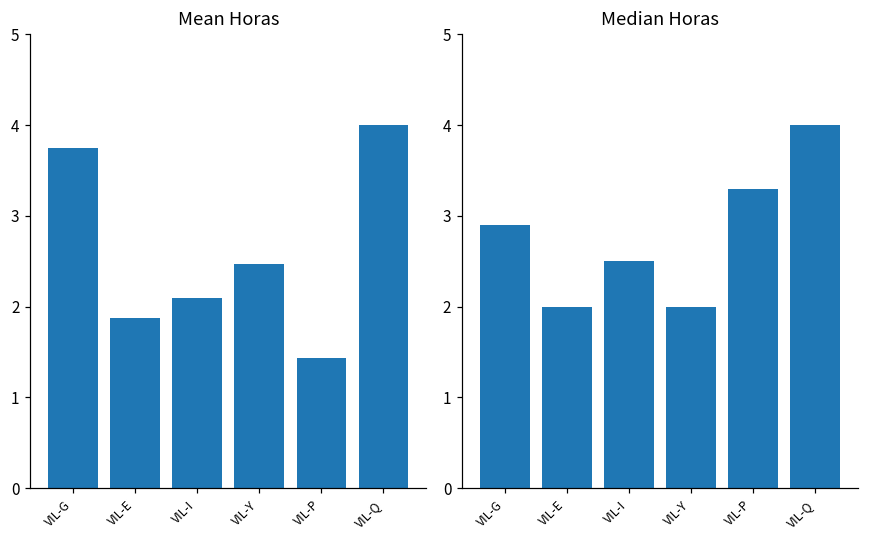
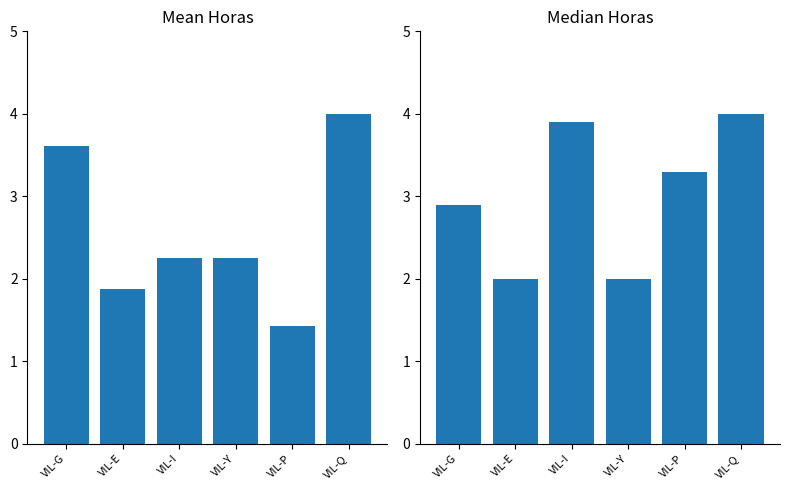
  {
    "Mean Horas": {
-     "VIL-G": 3.8,
+     "VIL-G": 3.6,
      "VIL-E": 1.9,
-     "VIL-I": 2.1,
-     "VIL-Y": 2.5,
+     "VIL-I": 2.3,
+     "VIL-Y": 2.3,
      "VIL-P": 1.4,
      "VIL-Q": 4.0
    },
    "Median Horas": {
      "VIL-G": 2.9,
      "VIL-E": 2.0,
-     "VIL-I": 2.5,
+     "VIL-I": 3.9,
      "VIL-Y": 2.0,
      "VIL-P": 3.3,
      "VIL-Q": 4.0
    }
  }
